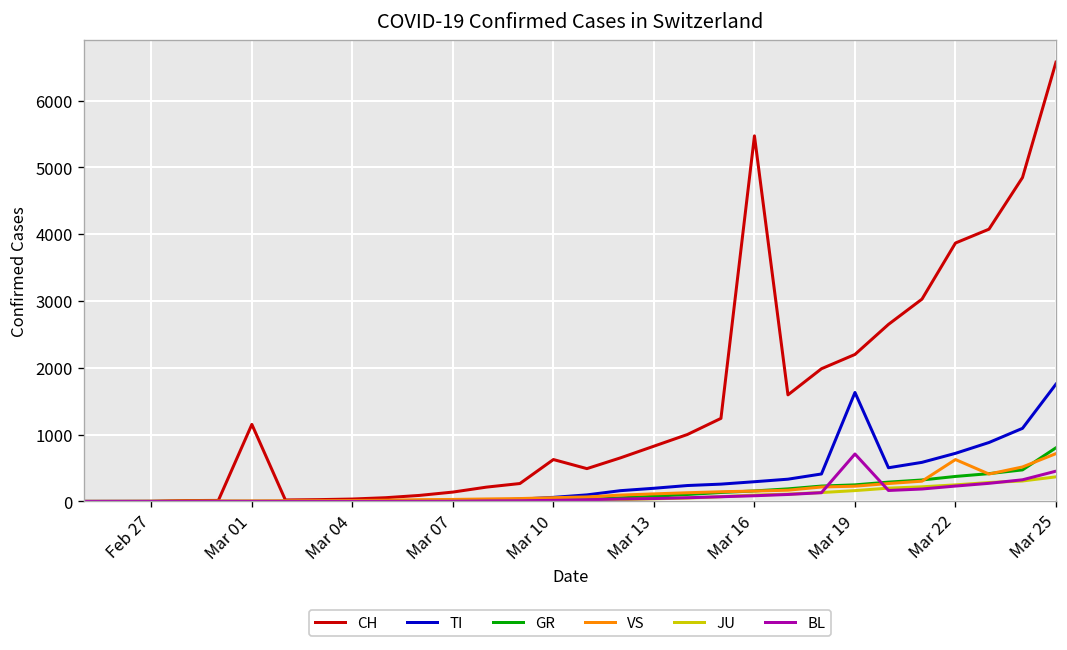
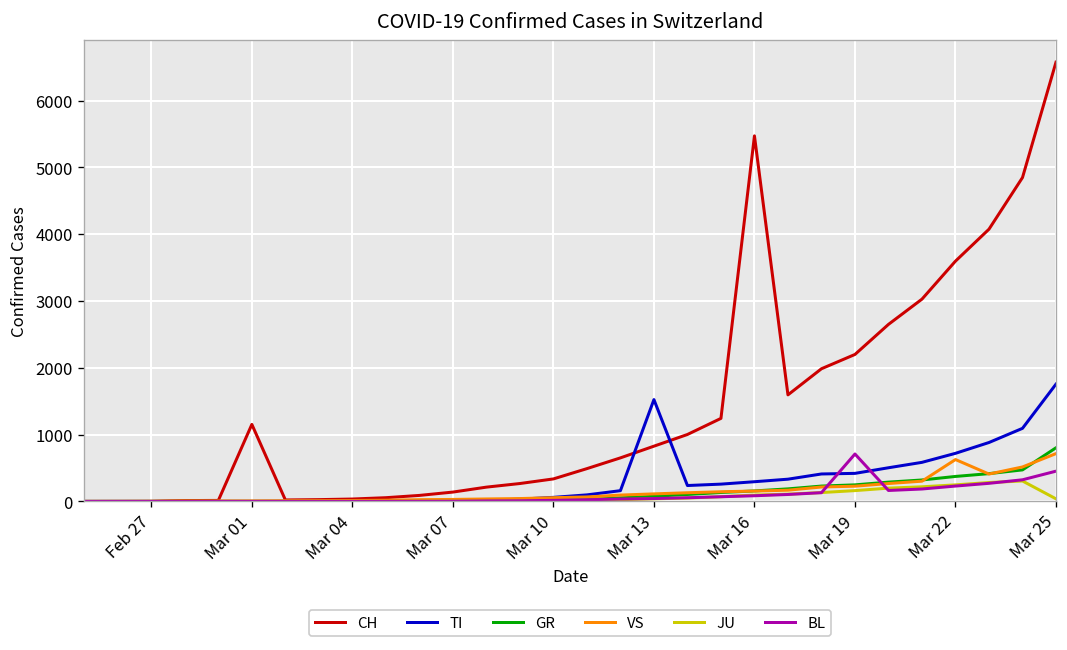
  {
    "CH": {
      "Mar 01": 1200,
      "Mar 07": 100,
-     "Mar 10": 600,
+     "Mar 10": 300,
      "Mar 13": 800,
      "Mar 16": 5500,
      "Mar 19": 2200,
-     "Mar 22": 3900,
+     "Mar 22": 3600,
      "Mar 25": 6600
    },
    "TI": {
-     "Mar 13": 200,
+     "Mar 13": 1500,
      "Mar 16": 300,
-     "Mar 19": 1600,
+     "Mar 19": 400,
      "Mar 22": 700,
      "Mar 25": 1800
    },
    "GR": {
      "Mar 22": 400,
      "Mar 25": 800
    },
    "VS": {
      "Mar 22": 600,
      "Mar 25": 700
    },
    "JU": {
      "Mar 19": 200,
-     "Mar 25": 400
+     "Mar 25": 0
    },
    "BL": {
      "Mar 19": 700,
      "Mar 25": 500
    }
  }
